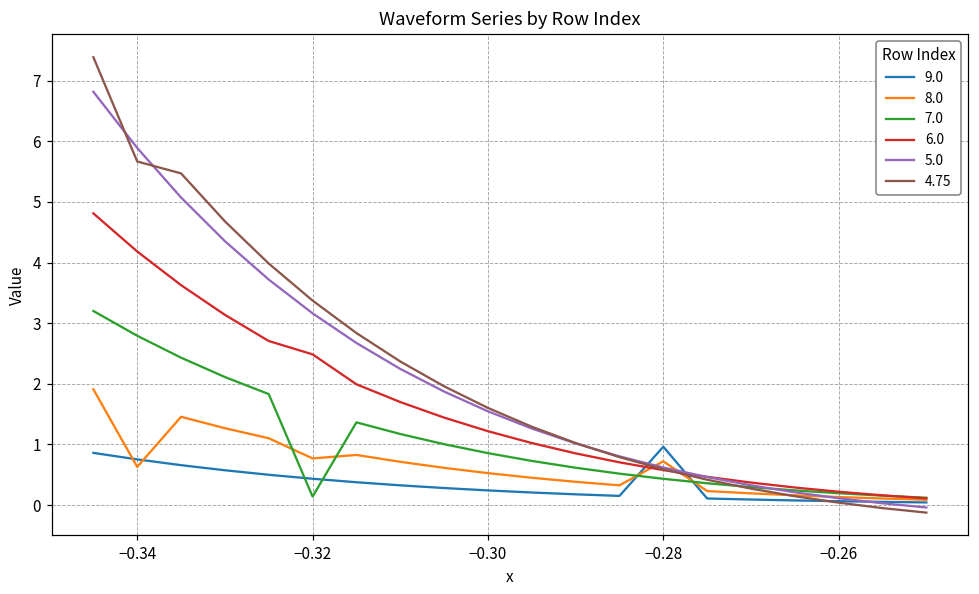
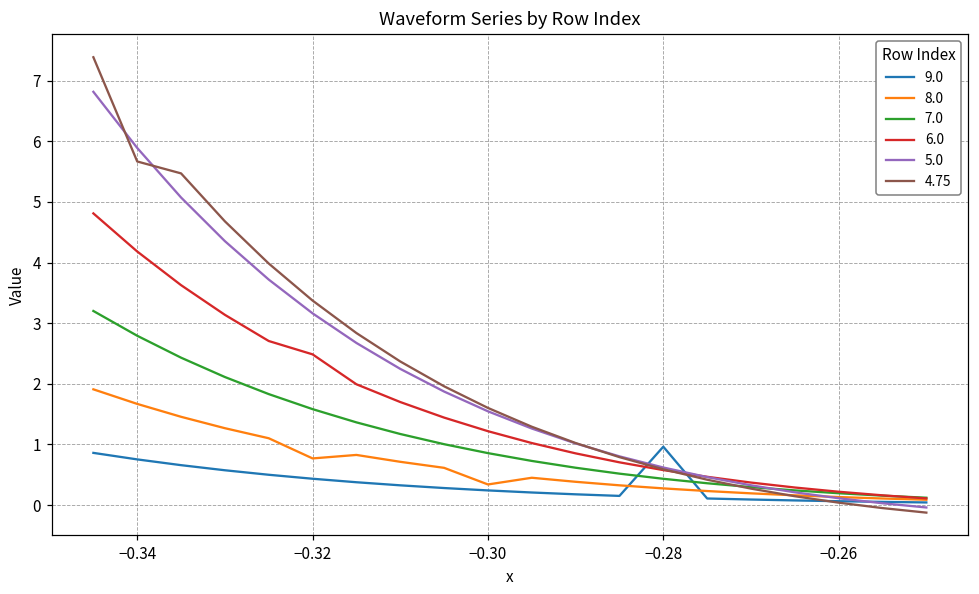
  {
    "9.0": {
      "−0.34": 0.8,
      "−0.32": 0.4,
      "−0.30": 0.2,
      "−0.28": 1.0
    },
    "8.0": {
-     "−0.34": 0.6,
+     "−0.34": 1.7,
      "−0.32": 0.8,
-     "−0.30": 0.5,
-     "−0.28": 0.7
+     "−0.30": 0.3,
+     "−0.28": 0.3
    },
    "7.0": {
      "−0.34": 2.8,
-     "−0.32": 0.1,
+     "−0.32": 1.6,
      "−0.30": 0.9,
      "−0.28": 0.4
    },
    "6.0": {
      "−0.34": 4.2,
      "−0.32": 2.5,
      "−0.30": 1.2
    },
    "5.0": {
      "−0.34": 5.9,
      "−0.32": 3.2,
      "−0.30": 1.5
    },
    "4.75": {
      "−0.34": 5.7,
      "−0.32": 3.4,
      "−0.30": 1.6
    }
  }
